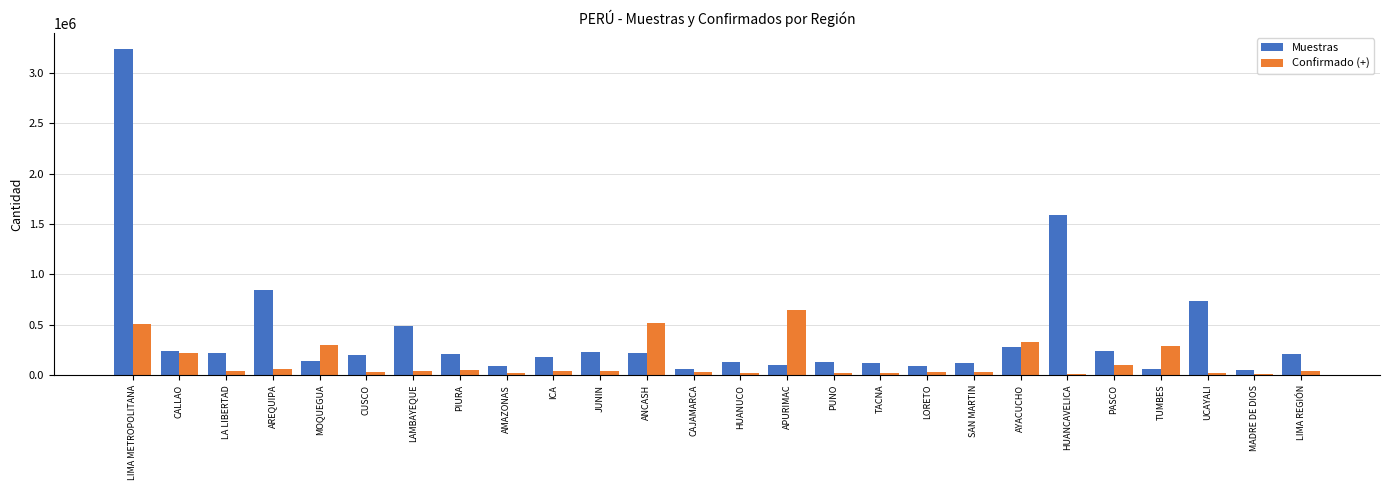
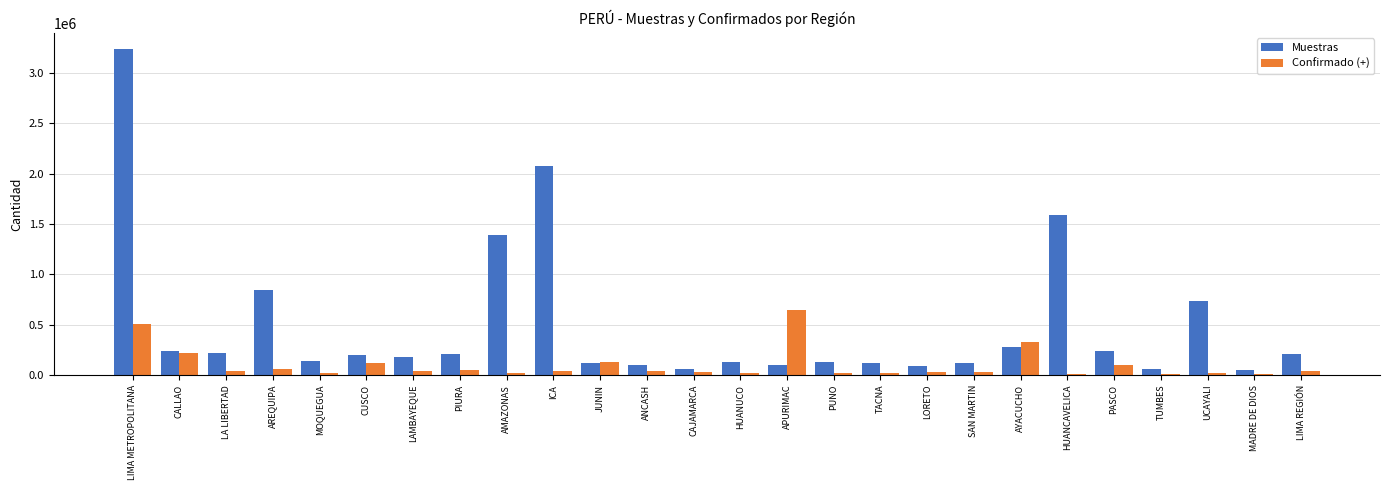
  {
    "Muestras": {
      "LIMA METROPOLITANA": 3240000,
      "CALLAO": 230000,
      "LA LIBERTAD": 220000,
      "AREQUIPA": 850000,
      "MOQUEGUA": 140000,
      "CUSCO": 200000,
-     "LAMBAYEQUE": 490000,
+     "LAMBAYEQUE": 180000,
      "PIURA": 210000,
-     "AMAZONAS": 90000,
-     "ICA": 180000,
-     "JUNIN": 230000,
-     "ANCASH": 220000,
+     "AMAZONAS": 1390000,
+     "ICA": 2080000,
+     "JUNIN": 120000,
+     "ANCASH": 100000,
      "CAJAMARCA": 60000,
      "HUANUCO": 130000,
      "APURIMAC": 100000,
      "PUNO": 130000,
      "TACNA": 120000,
      "LORETO": 90000,
      "SAN MARTIN": 120000,
      "AYACUCHO": 280000,
      "HUANCAVELICA": 1590000,
      "PASCO": 240000,
      "TUMBES": 60000,
      "UCAYALI": 740000,
      "MADRE DE DIOS": 50000,
      "LIMA REGIÓN": 210000
    },
    "Confirmado (+)": {
      "LIMA METROPOLITANA": 500000,
      "CALLAO": 210000,
      "LA LIBERTAD": 40000,
      "AREQUIPA": 60000,
-     "MOQUEGUA": 300000,
-     "CUSCO": 30000,
+     "MOQUEGUA": 20000,
+     "CUSCO": 120000,
      "LAMBAYEQUE": 40000,
      "PIURA": 50000,
      "ICA": 40000,
-     "JUNIN": 40000,
-     "ANCASH": 520000,
+     "JUNIN": 130000,
+     "ANCASH": 40000,
      "CAJAMARCA": 30000,
      "APURIMAC": 640000,
      "LORETO": 30000,
      "SAN MARTIN": 30000,
      "AYACUCHO": 330000,
      "PASCO": 100000,
-     "TUMBES": 280000,
+     "TUMBES": 10000,
      "LIMA REGIÓN": 40000
    }
  }
